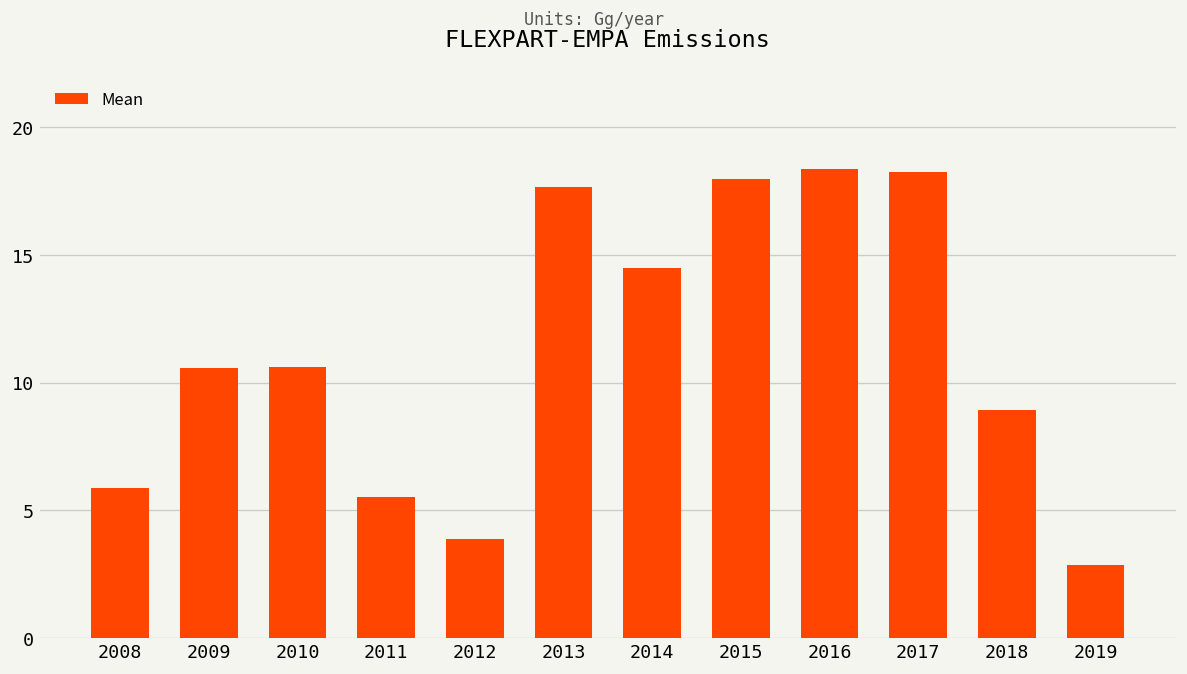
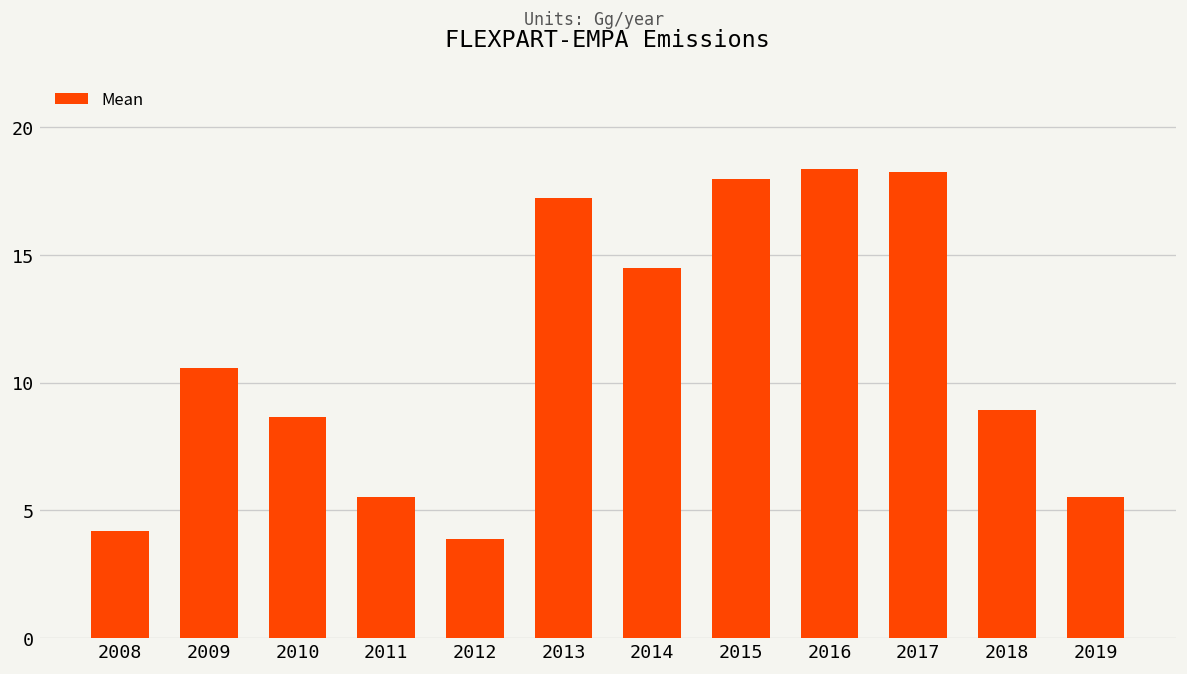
  {
-   "2008": 5.9,
+   "2008": 4.2,
    "2009": 10.6,
-   "2010": 10.6,
+   "2010": 8.7,
    "2011": 5.5,
    "2012": 3.9,
-   "2013": 17.7,
+   "2013": 17.3,
    "2014": 14.5,
    "2015": 18.0,
    "2016": 18.4,
    "2017": 18.3,
    "2018": 9.0,
-   "2019": 2.9
+   "2019": 5.5
  }
